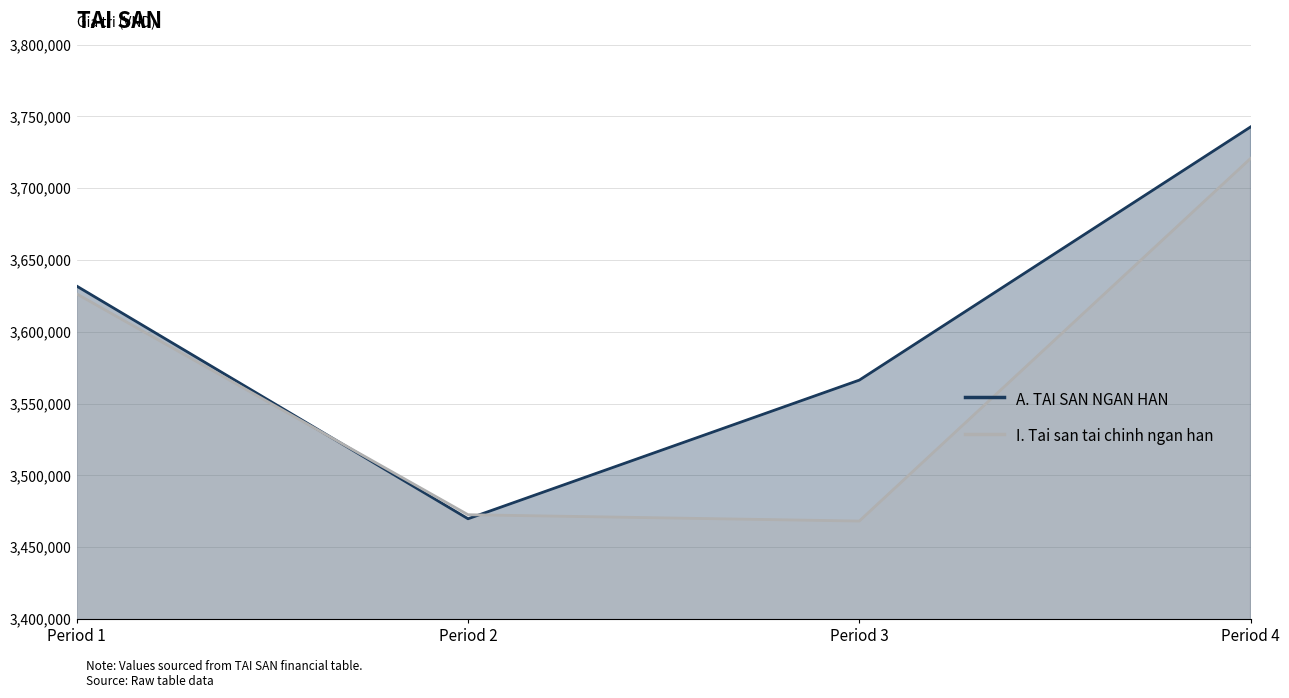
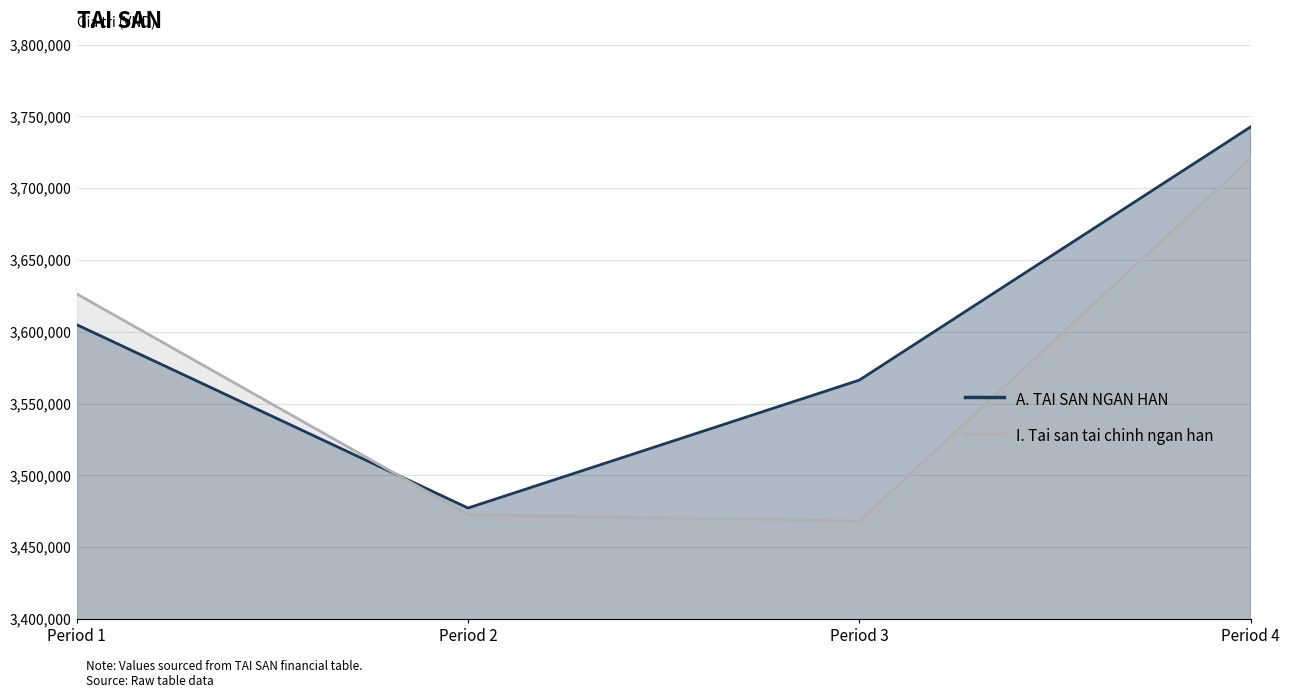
  {
    "A. TAI SAN NGAN HAN": {
-     "Period 1": "3,632,000",
-     "Period 2": "3,470,000",
+     "Period 1": "3,605,000",
+     "Period 2": "3,477,000",
      "Period 3": "3,566,000",
      "Period 4": "3,743,000"
    },
    "I. Tai san tai chinh ngan han": {
      "Period 1": "3,626,000",
      "Period 2": "3,473,000",
      "Period 3": "3,468,000",
      "Period 4": "3,721,000"
    }
  }
